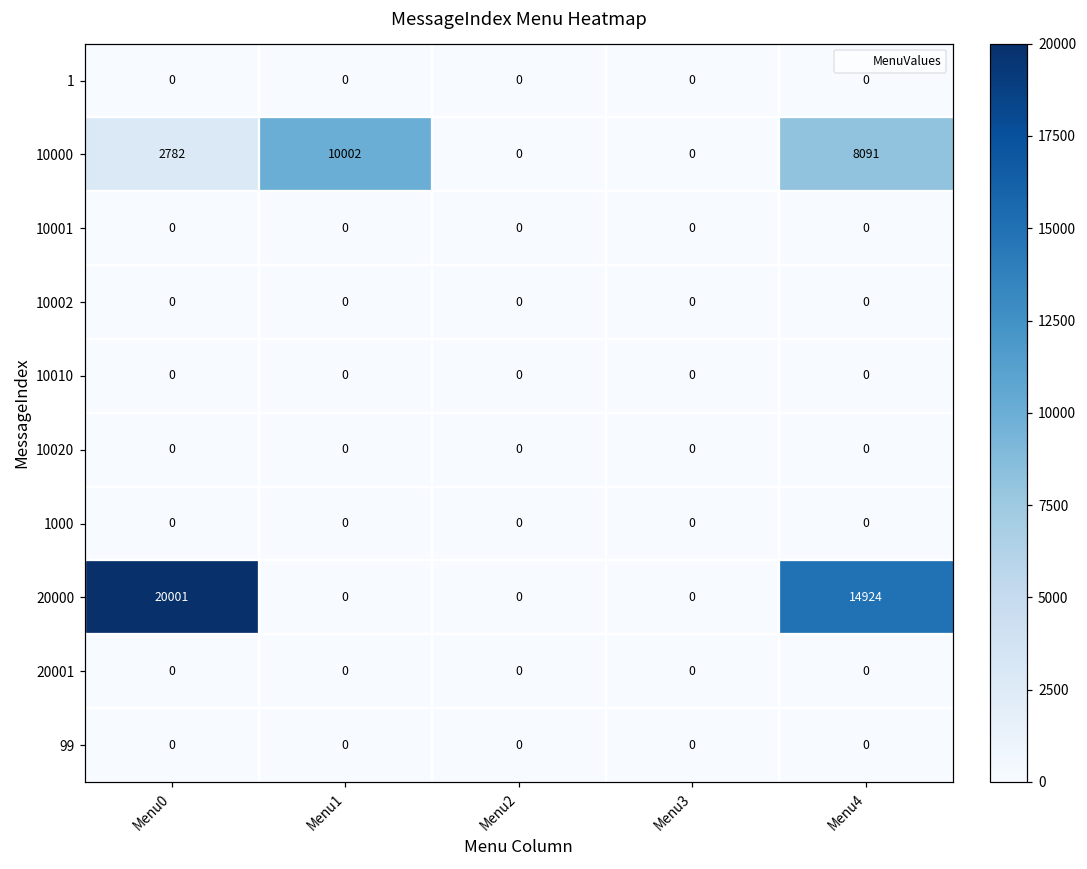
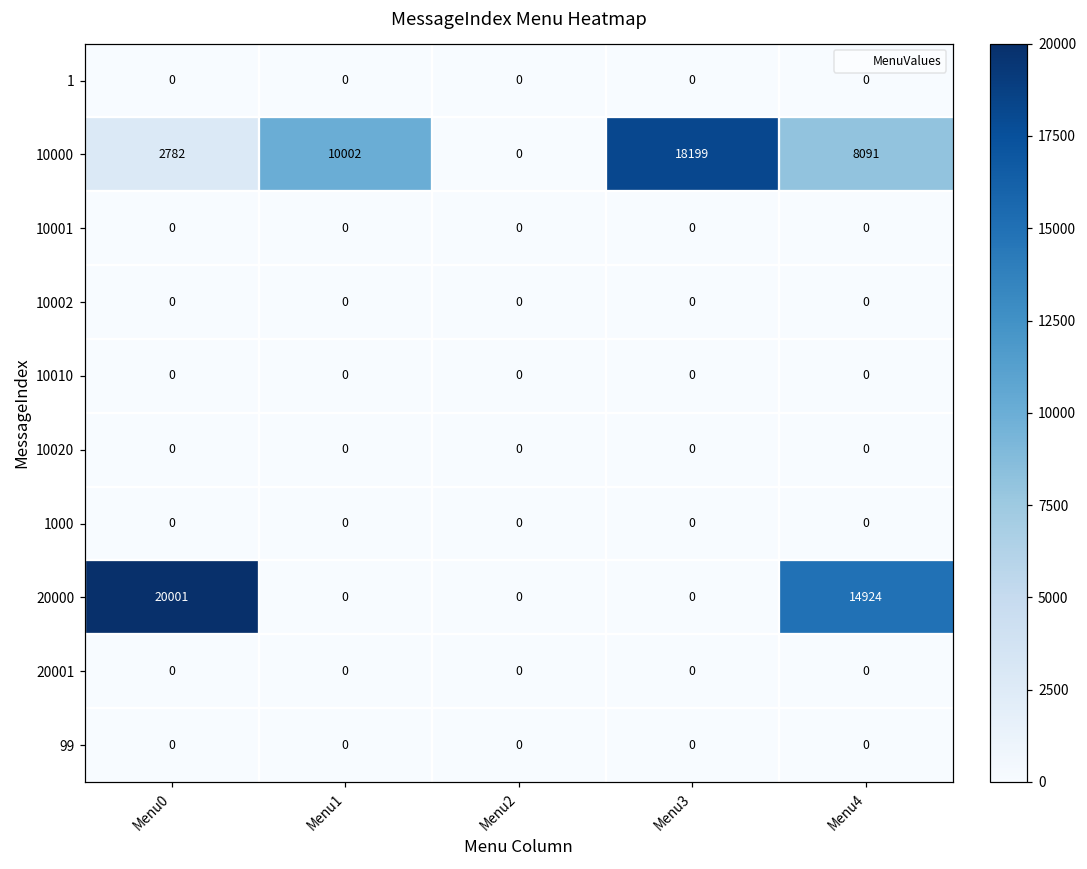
  {
    "1": {
      "Menu0": 0,
      "Menu1": 0,
      "Menu2": 0,
      "Menu3": 0,
      "Menu4": 0
    },
    "10000": {
      "Menu0": 2782,
      "Menu1": 10002,
      "Menu2": 0,
-     "Menu3": 0,
+     "Menu3": 18199,
      "Menu4": 8091
    },
    "10001": {
      "Menu0": 0,
      "Menu1": 0,
      "Menu2": 0,
      "Menu3": 0,
      "Menu4": 0
    },
    "10002": {
      "Menu0": 0,
      "Menu1": 0,
      "Menu2": 0,
      "Menu3": 0,
      "Menu4": 0
    },
    "10010": {
      "Menu0": 0,
      "Menu1": 0,
      "Menu2": 0,
      "Menu3": 0,
      "Menu4": 0
    },
    "10020": {
      "Menu0": 0,
      "Menu1": 0,
      "Menu2": 0,
      "Menu3": 0,
      "Menu4": 0
    },
    "1000": {
      "Menu0": 0,
      "Menu1": 0,
      "Menu2": 0,
      "Menu3": 0,
      "Menu4": 0
    },
    "20000": {
      "Menu0": 20001,
      "Menu1": 0,
      "Menu2": 0,
      "Menu3": 0,
      "Menu4": 14924
    },
    "20001": {
      "Menu0": 0,
      "Menu1": 0,
      "Menu2": 0,
      "Menu3": 0,
      "Menu4": 0
    },
    "99": {
      "Menu0": 0,
      "Menu1": 0,
      "Menu2": 0,
      "Menu3": 0,
      "Menu4": 0
    }
  }
